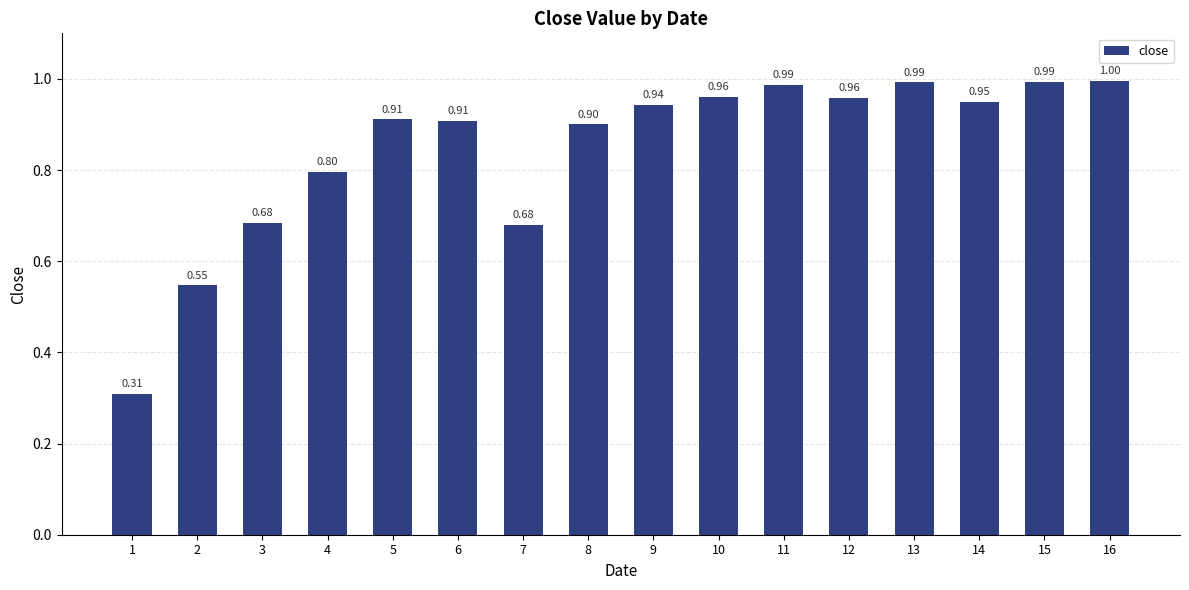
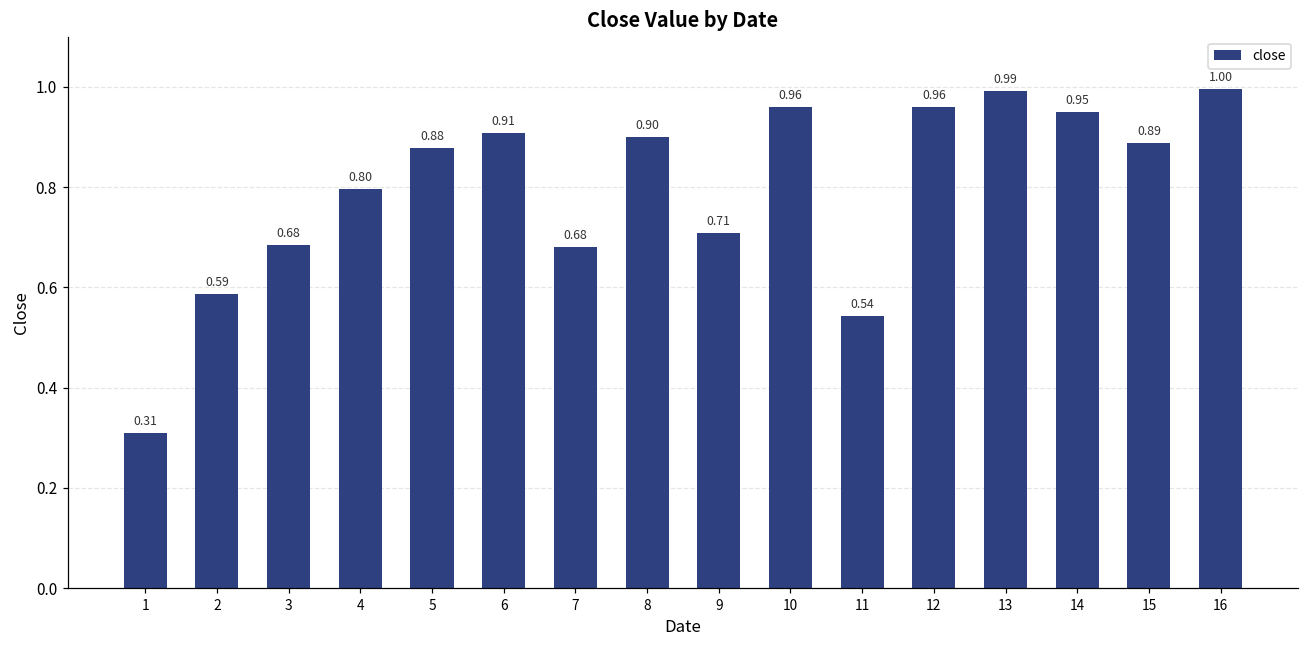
  {
    "1": 0.31,
-   "2": 0.55,
+   "2": 0.59,
    "3": 0.68,
    "4": 0.80,
-   "5": 0.91,
+   "5": 0.88,
    "6": 0.91,
    "7": 0.68,
    "8": 0.90,
-   "9": 0.94,
+   "9": 0.71,
    "10": 0.96,
-   "11": 0.99,
+   "11": 0.54,
    "12": 0.96,
    "13": 0.99,
    "14": 0.95,
-   "15": 0.99,
+   "15": 0.89,
    "16": 1.00
  }
